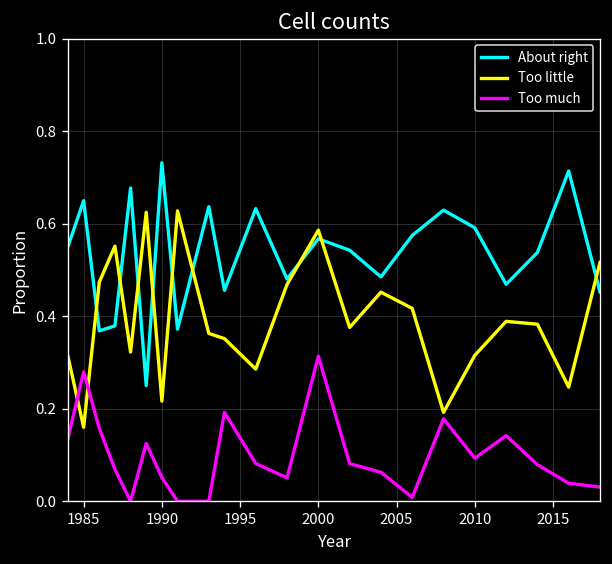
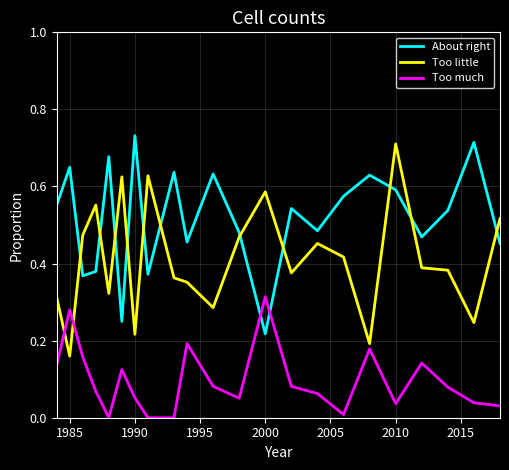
  {
    "About right": {
      "1985": 0.65,
      "1990": 0.73,
-     "2000": 0.57,
+     "2000": 0.22,
      "2010": 0.59
    },
    "Too little": {
      "1985": 0.16,
      "1990": 0.22,
      "2000": 0.59,
-     "2010": 0.32
+     "2010": 0.71
    },
    "Too much": {
      "1985": 0.28,
      "1990": 0.05,
      "2000": 0.31,
-     "2010": 0.09
+     "2010": 0.04
    }
  }
